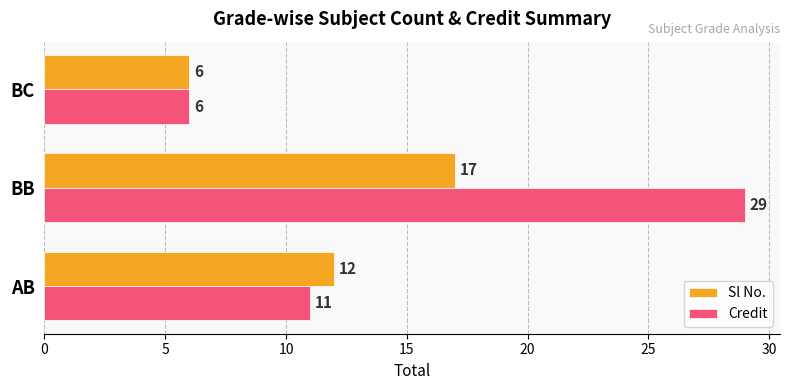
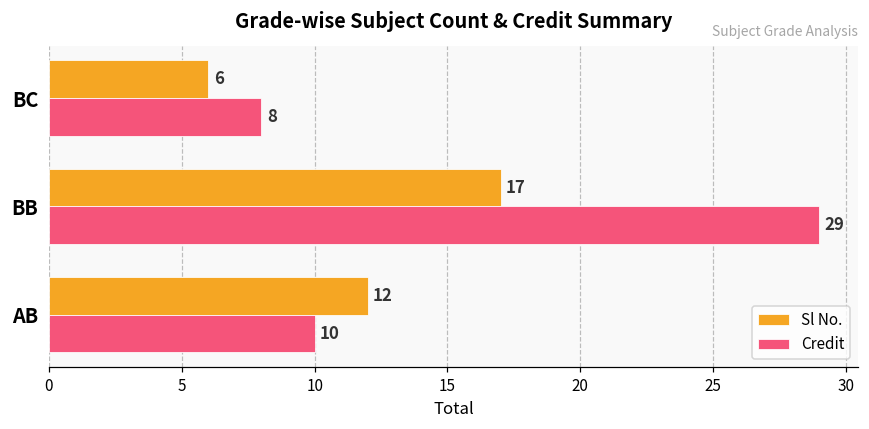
  {
    "Sl No.": {
      "BC": 6,
      "BB": 17,
      "AB": 12
    },
    "Credit": {
-     "BC": 6,
+     "BC": 8,
      "BB": 29,
-     "AB": 11
+     "AB": 10
    }
  }
